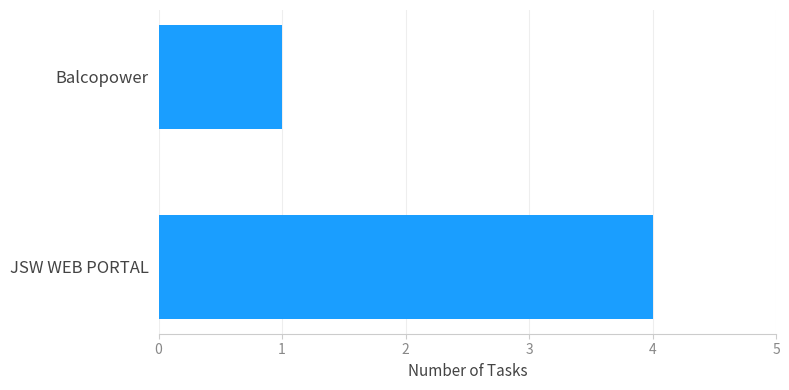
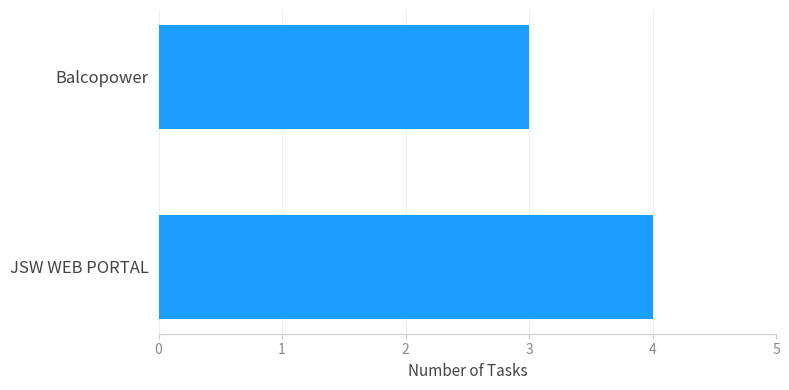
  {
-   "Balcopower": 1,
+   "Balcopower": 3,
    "JSW WEB PORTAL": 4
  }
